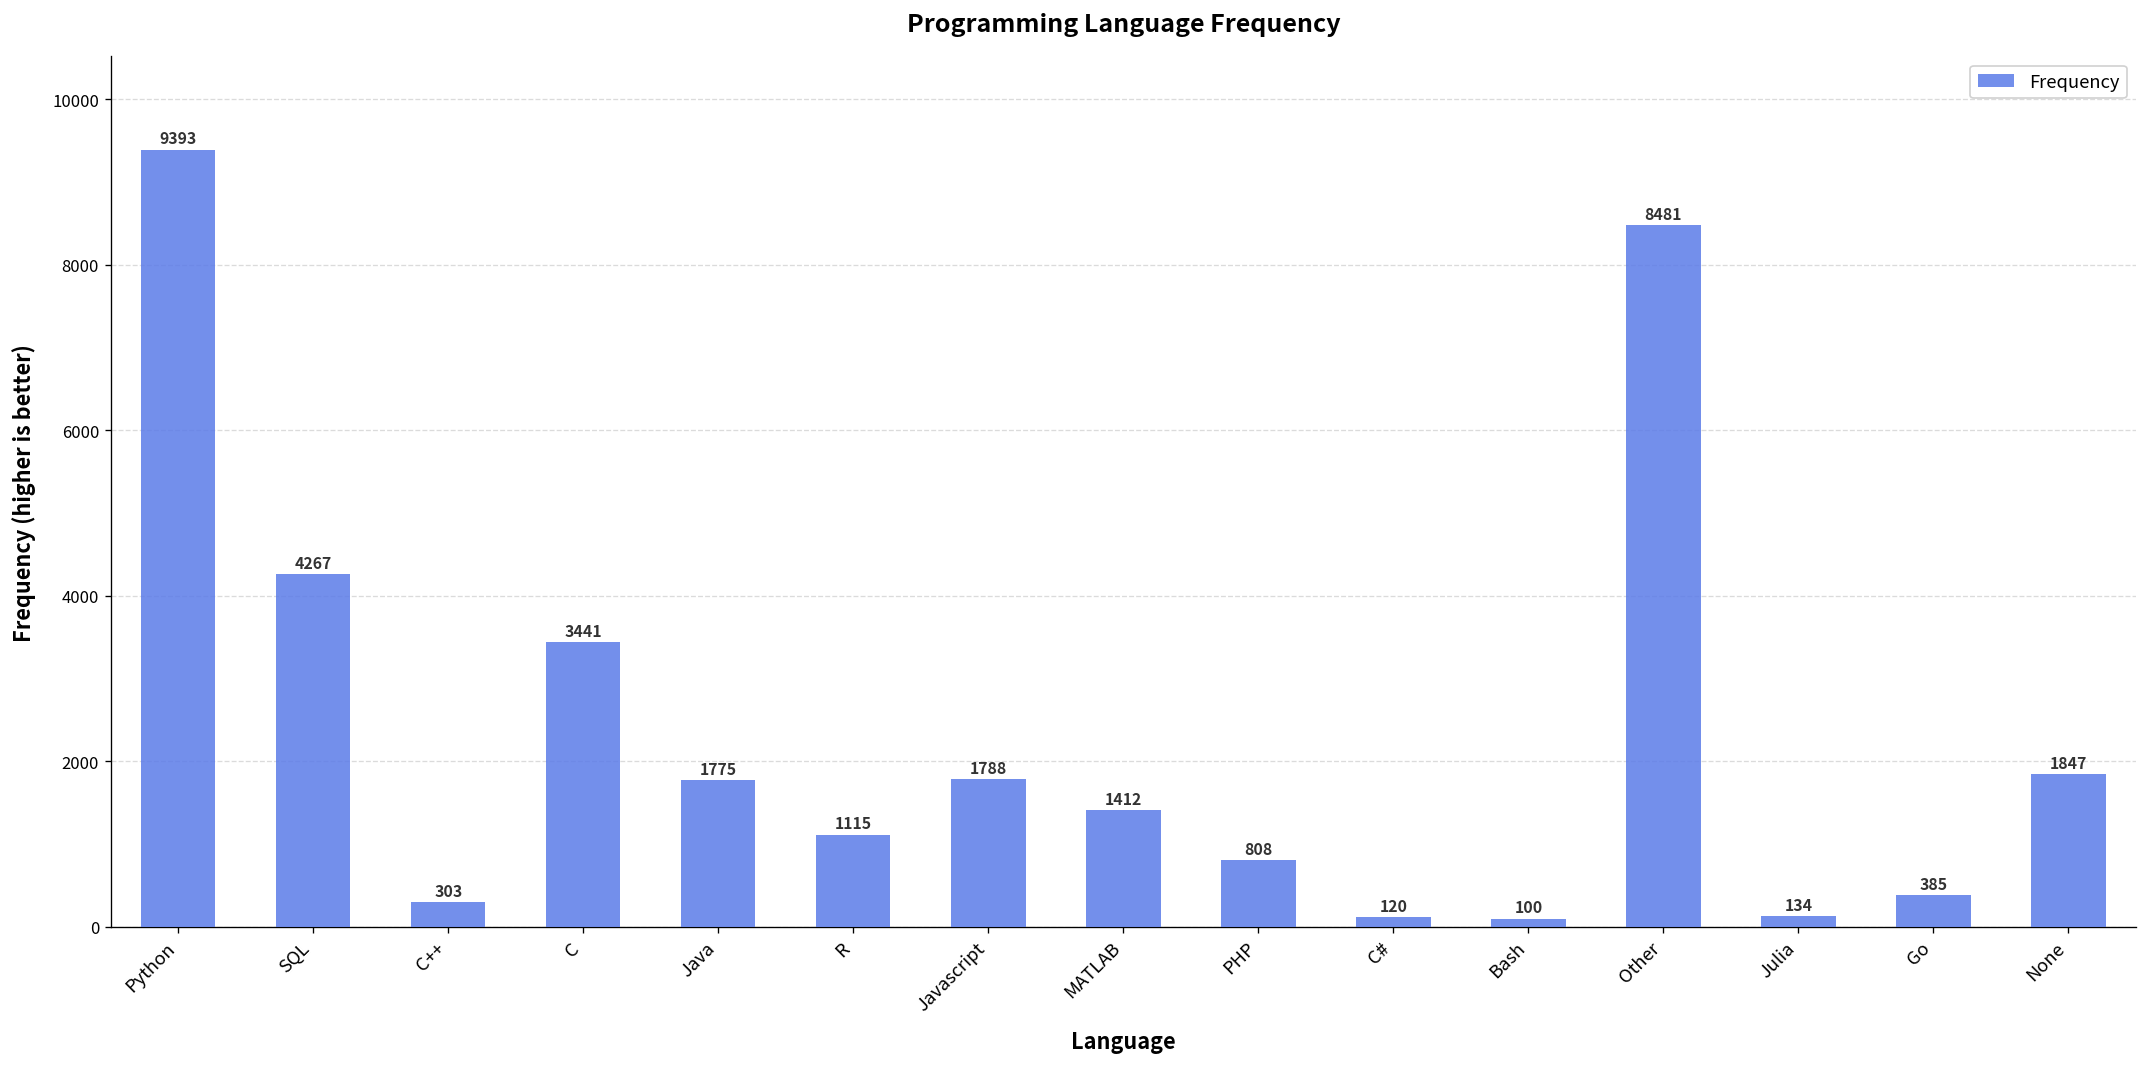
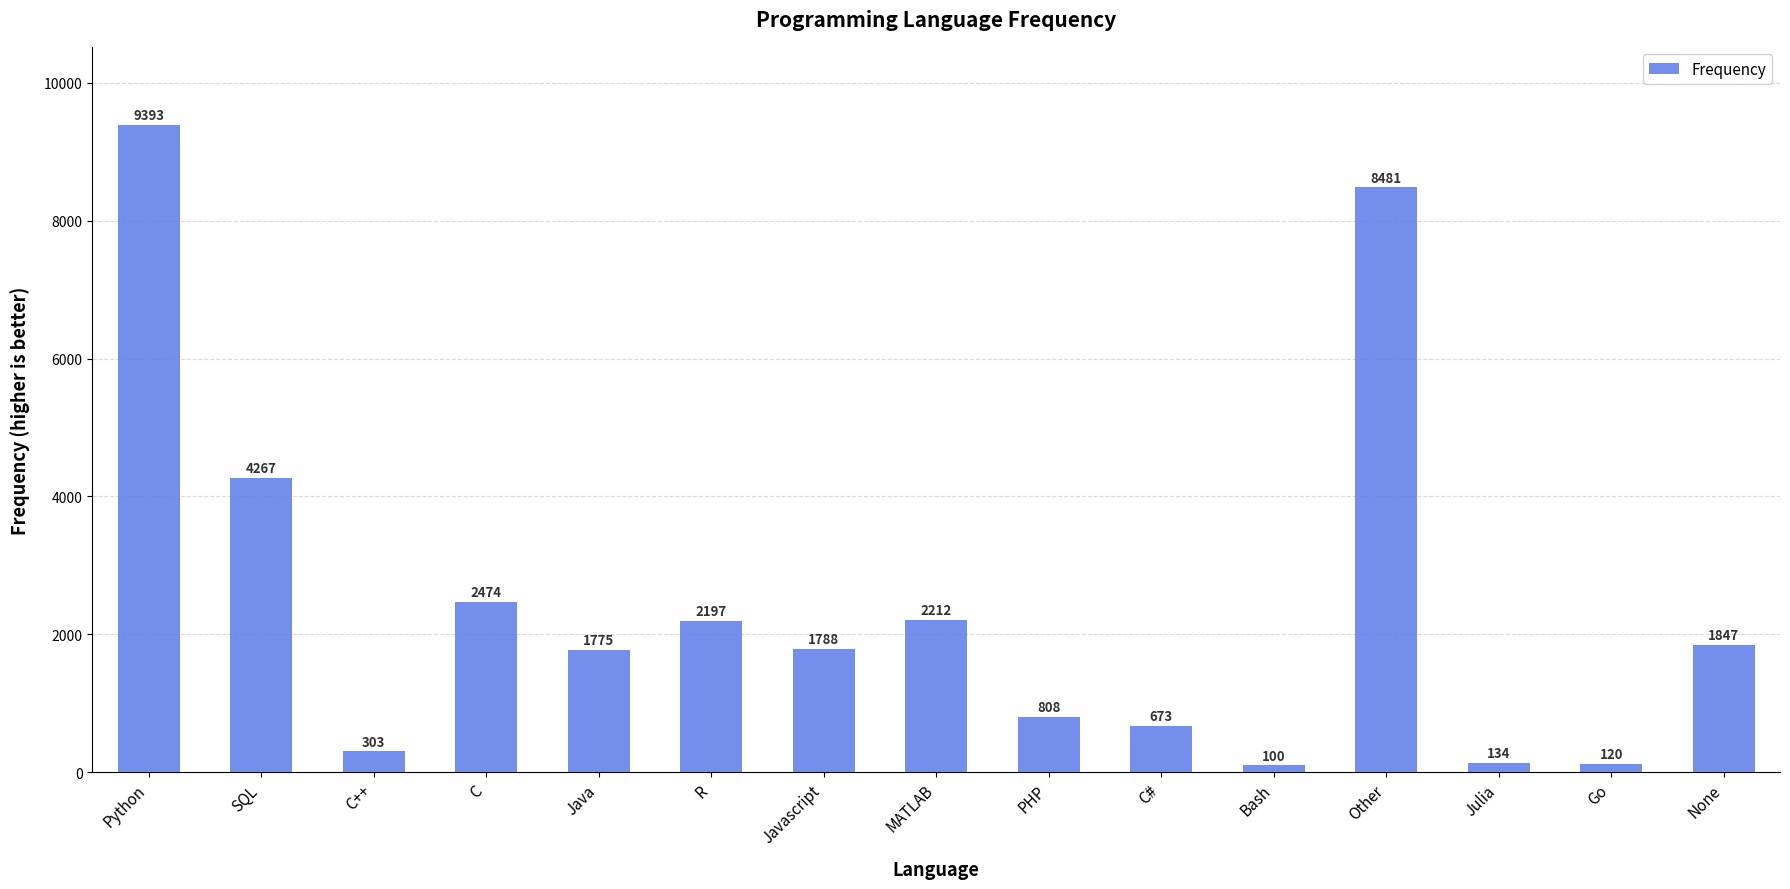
  {
    "Python": 9393,
    "SQL": 4267,
    "C++": 303,
-   "C": 3441,
+   "C": 2474,
    "Java": 1775,
-   "R": 1115,
+   "R": 2197,
    "Javascript": 1788,
-   "MATLAB": 1412,
+   "MATLAB": 2212,
    "PHP": 808,
-   "C#": 120,
+   "C#": 673,
    "Bash": 100,
    "Other": 8481,
    "Julia": 134,
-   "Go": 385,
+   "Go": 120,
    "None": 1847
  }
